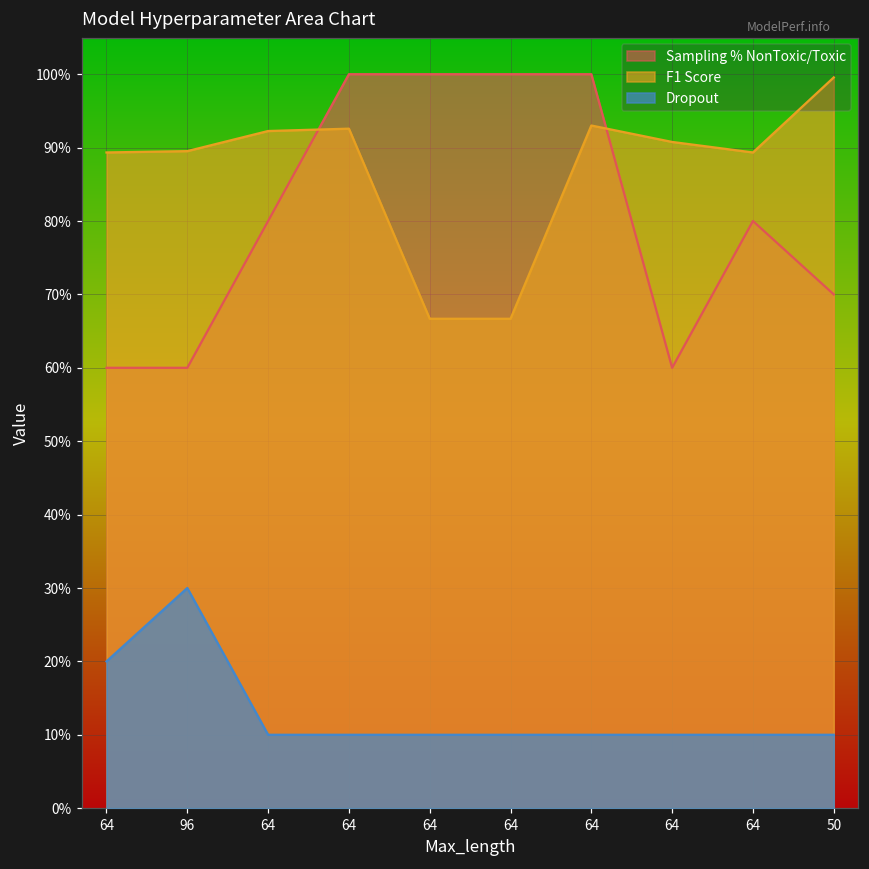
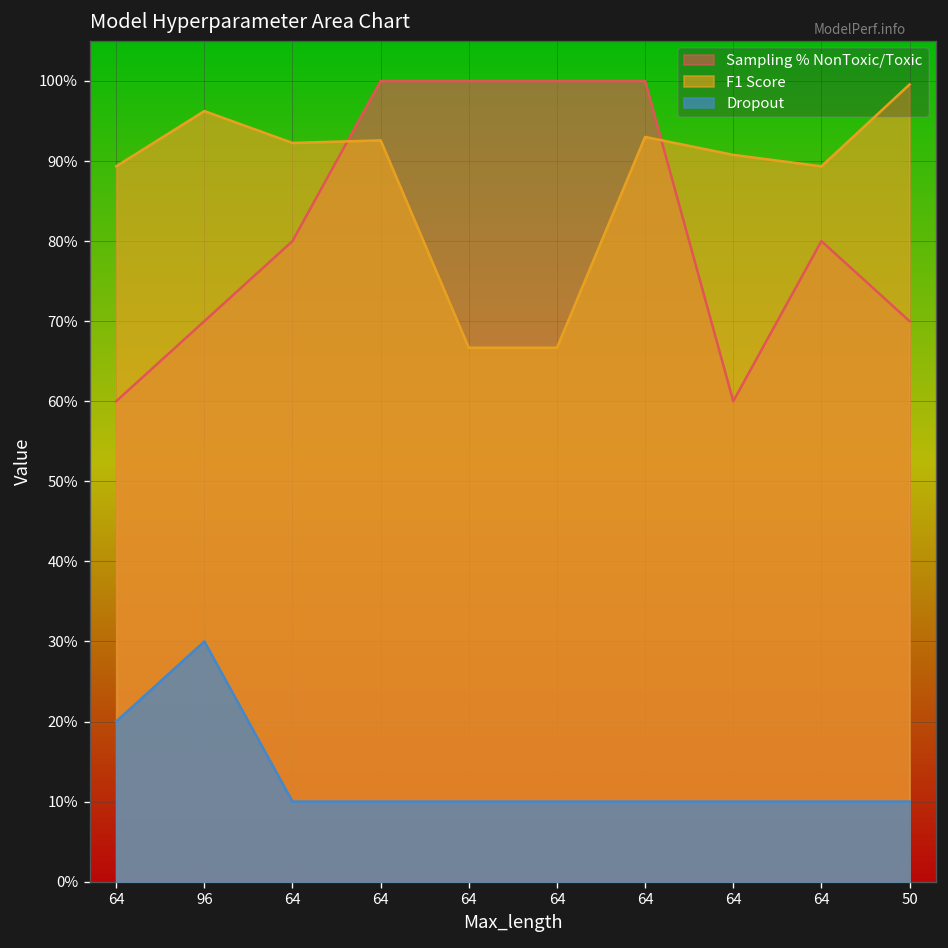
  {
    "Sampling % NonToxic/Toxic": {
-     "96": "60%",
+     "96": "70%",
      "50": "70%"
    },
    "F1 Score": {
-     "96": "90%"
+     "96": "96%"
    },
    "Dropout": {
      "96": "30%",
      "50": "10%"
    }
  }
